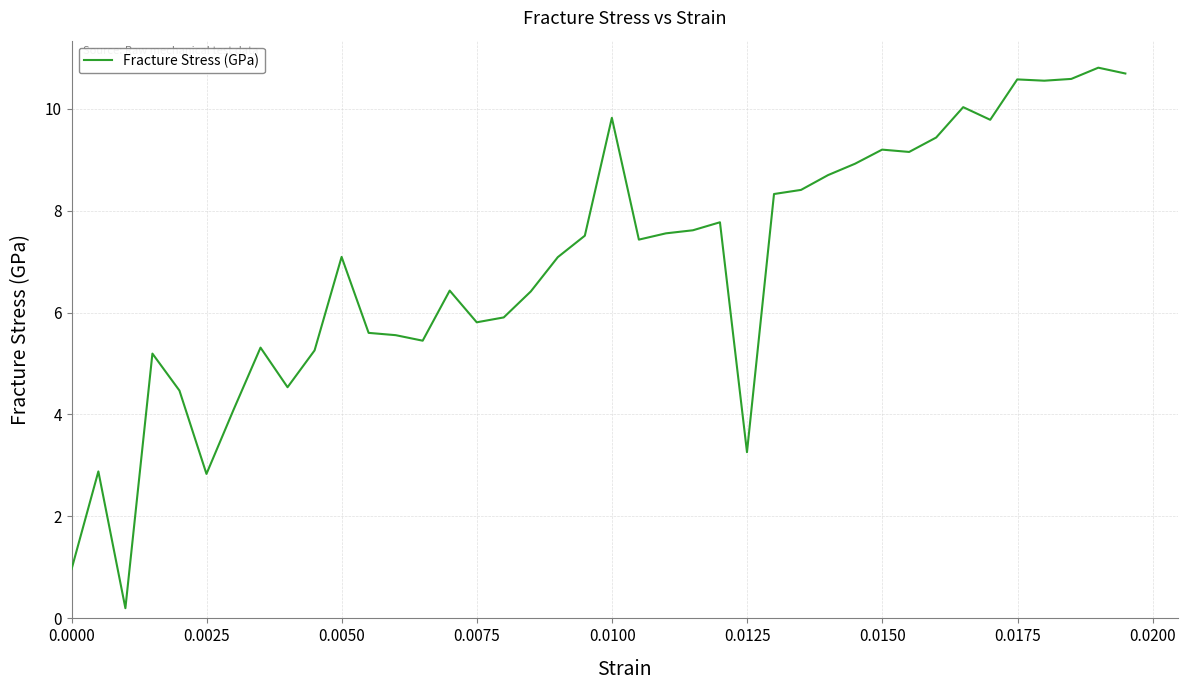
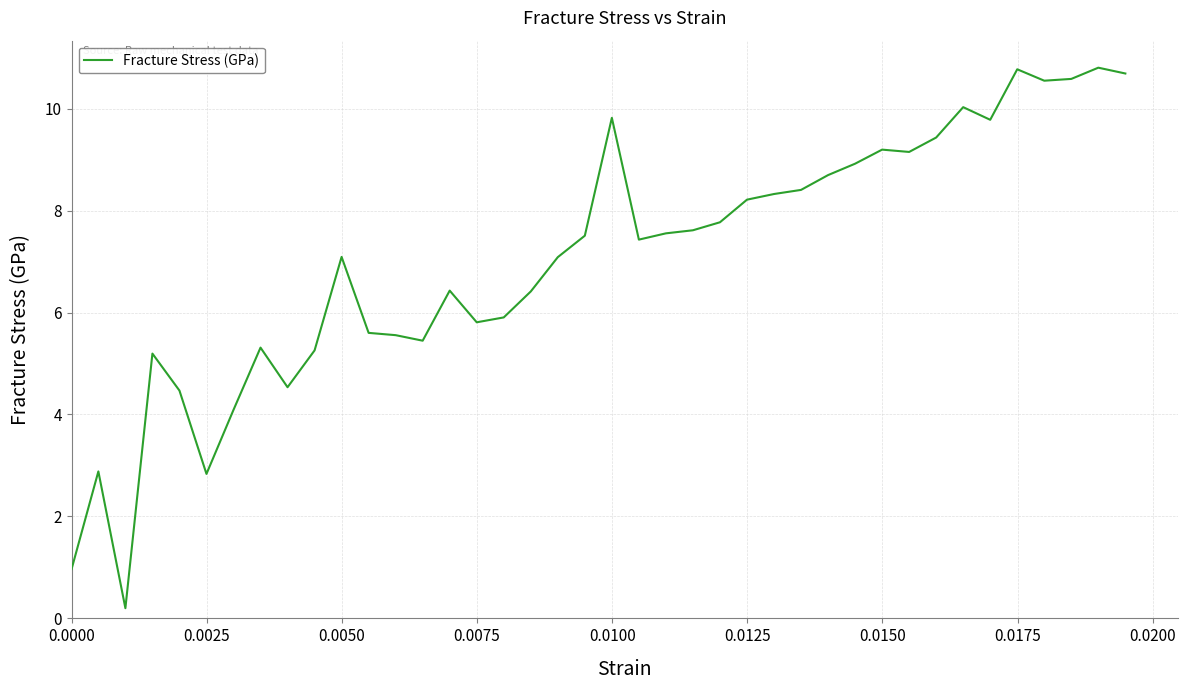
  {
    "0.0000": 1.0,
    "0.0025": 2.8,
    "0.0050": 7.1,
    "0.0075": 5.8,
    "0.0100": 9.8,
-   "0.0125": 3.3,
+   "0.0125": 8.2,
    "0.0150": 9.2,
-   "0.0175": 10.6
+   "0.0175": 10.8
  }
